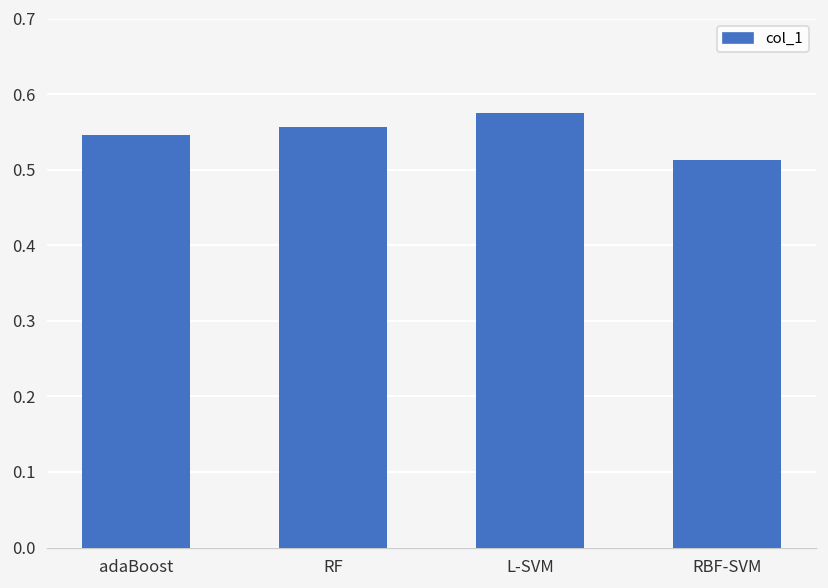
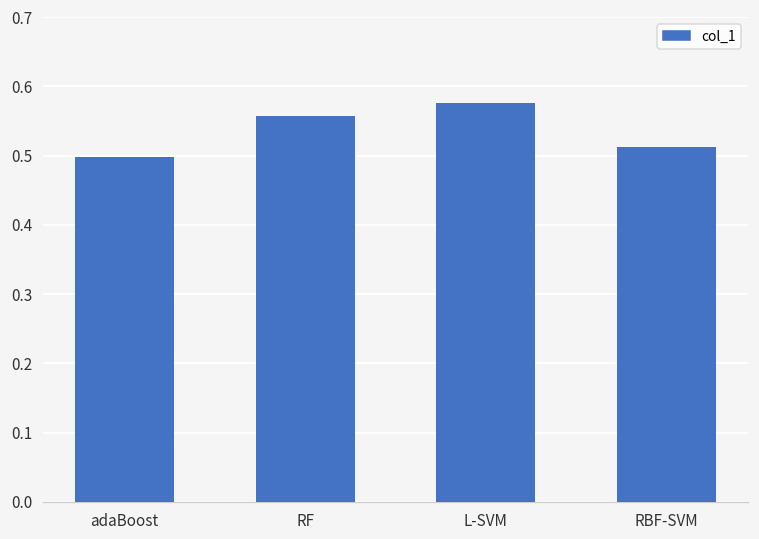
  {
-   "adaBoost": 0.55,
+   "adaBoost": 0.50,
    "RF": 0.56,
    "L-SVM": 0.58,
    "RBF-SVM": 0.51
  }
